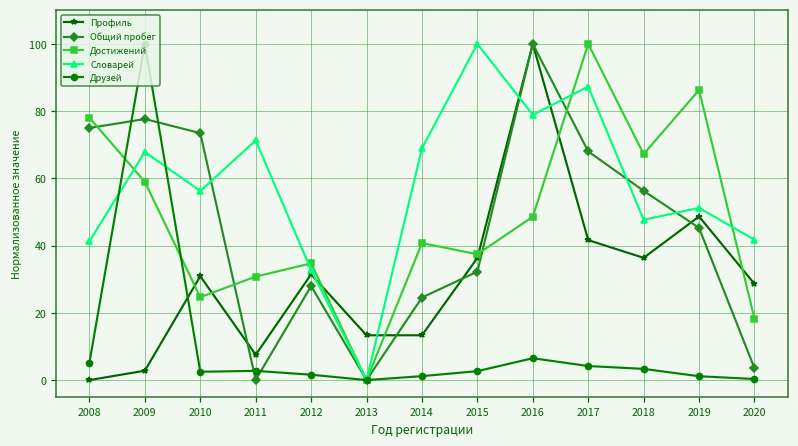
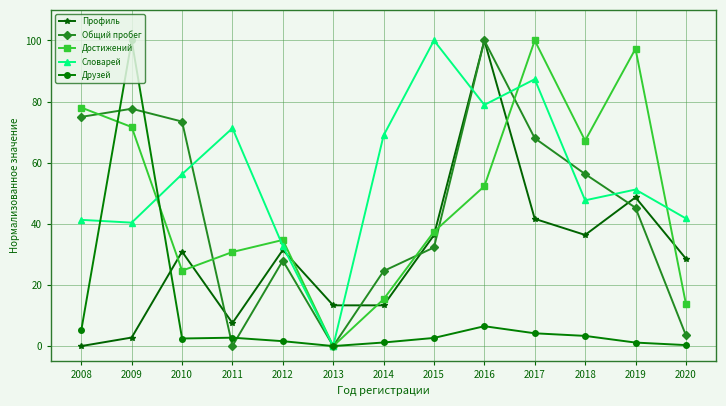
  {
    "Достижений": {
      "2008": 78,
-     "2009": 59,
+     "2009": 72,
      "2010": 25,
      "2011": 31,
      "2012": 35,
-     "2014": 41,
+     "2014": 15,
      "2015": 37,
-     "2016": 49,
+     "2016": 52,
      "2017": 100,
      "2018": 67,
-     "2019": 86,
-     "2020": 18
+     "2019": 97,
+     "2020": 14
    },
    "Словарей": {
      "2008": 41,
-     "2009": 68,
+     "2009": 40,
      "2010": 56,
      "2011": 71,
      "2012": 33,
      "2014": 69,
      "2015": 100,
      "2016": 79,
      "2017": 87,
      "2018": 48,
      "2019": 51,
      "2020": 42
    }
  }
